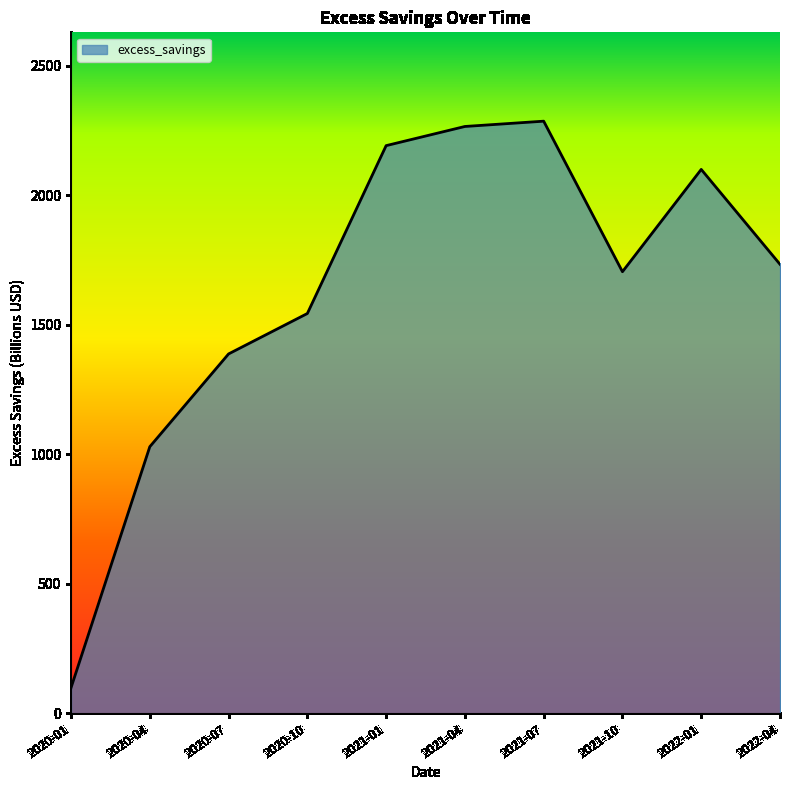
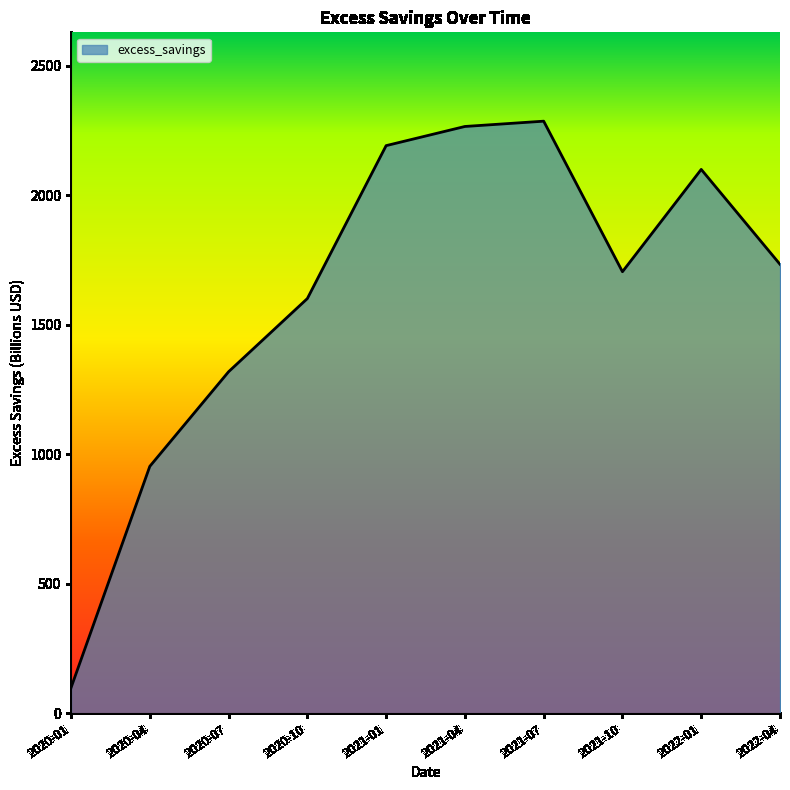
  {
    "2020-01": 100,
-   "2020-04": 1030,
-   "2020-07": 1390,
-   "2020-10": 1540,
+   "2020-04": 950,
+   "2020-07": 1320,
+   "2020-10": 1600,
    "2021-01": 2190,
    "2021-04": 2270,
    "2021-07": 2290,
    "2021-10": 1710,
    "2022-01": 2100,
    "2022-04": 1730
  }
